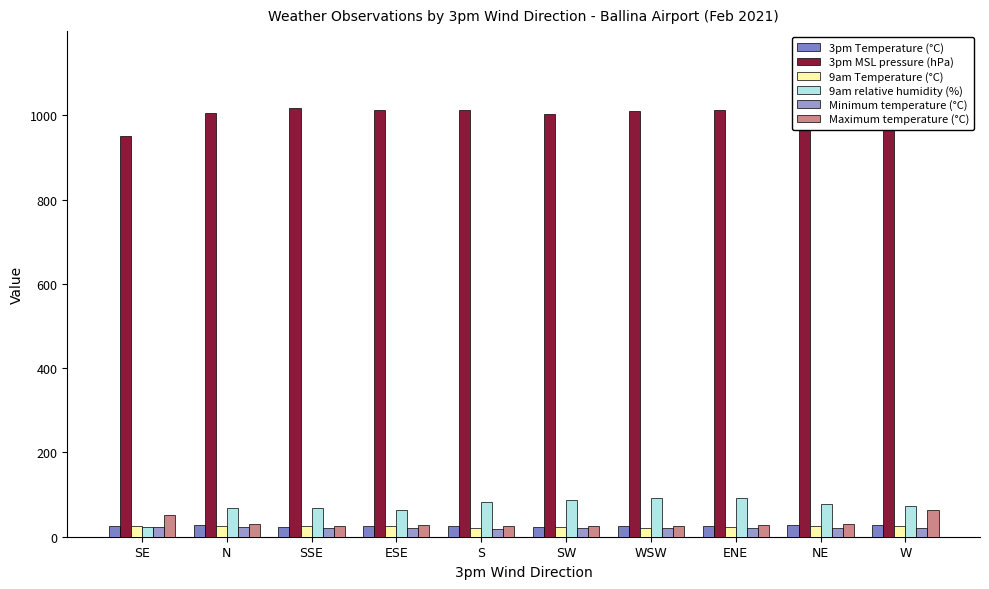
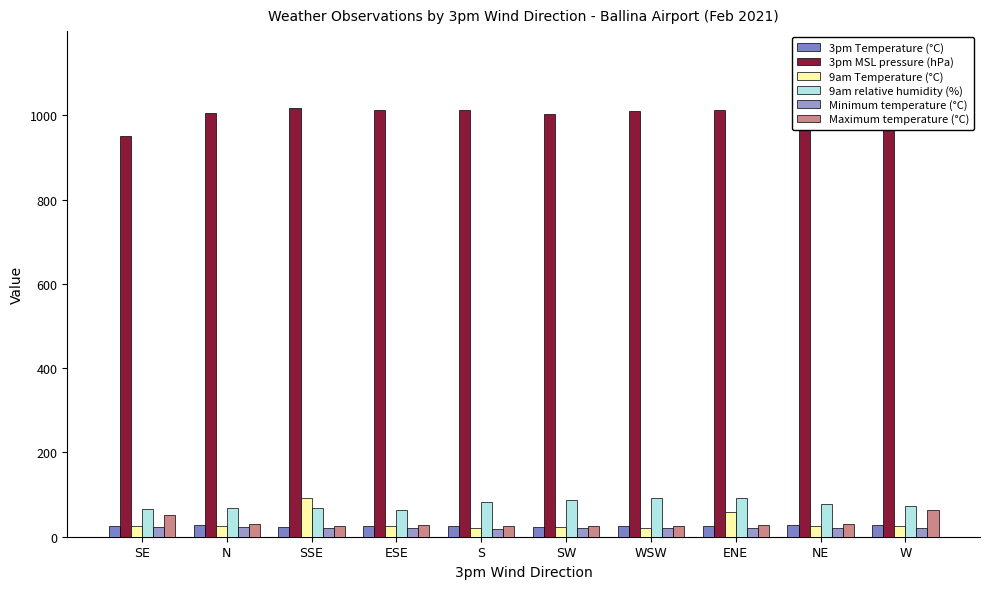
  {
    "3pm MSL pressure (hPa)": {
      "SE": 950,
      "N": 1010,
      "SSE": 1020,
      "ESE": 1010,
      "S": 1010,
      "SW": 1000,
      "WSW": 1010,
      "ENE": 1010
    },
    "9am Temperature (°C)": {
      "SE": 30,
      "N": 30,
-     "SSE": 20,
+     "SSE": 90,
      "ESE": 30,
      "S": 20,
      "SW": 20,
      "WSW": 20,
-     "ENE": 20,
+     "ENE": 60,
      "NE": 30,
      "W": 30
    },
    "9am relative humidity (%)": {
-     "SE": 20,
+     "SE": 70,
      "N": 70,
      "SSE": 70,
      "ESE": 60,
      "S": 80,
      "SW": 90,
      "WSW": 90,
      "ENE": 90,
      "NE": 80,
      "W": 70
    },
    "Maximum temperature (°C)": {
      "SE": 50,
      "N": 30,
      "SSE": 30,
      "ESE": 30,
      "S": 30,
      "SW": 30,
      "WSW": 30,
      "ENE": 30,
      "NE": 30,
      "W": 60
    }
  }
